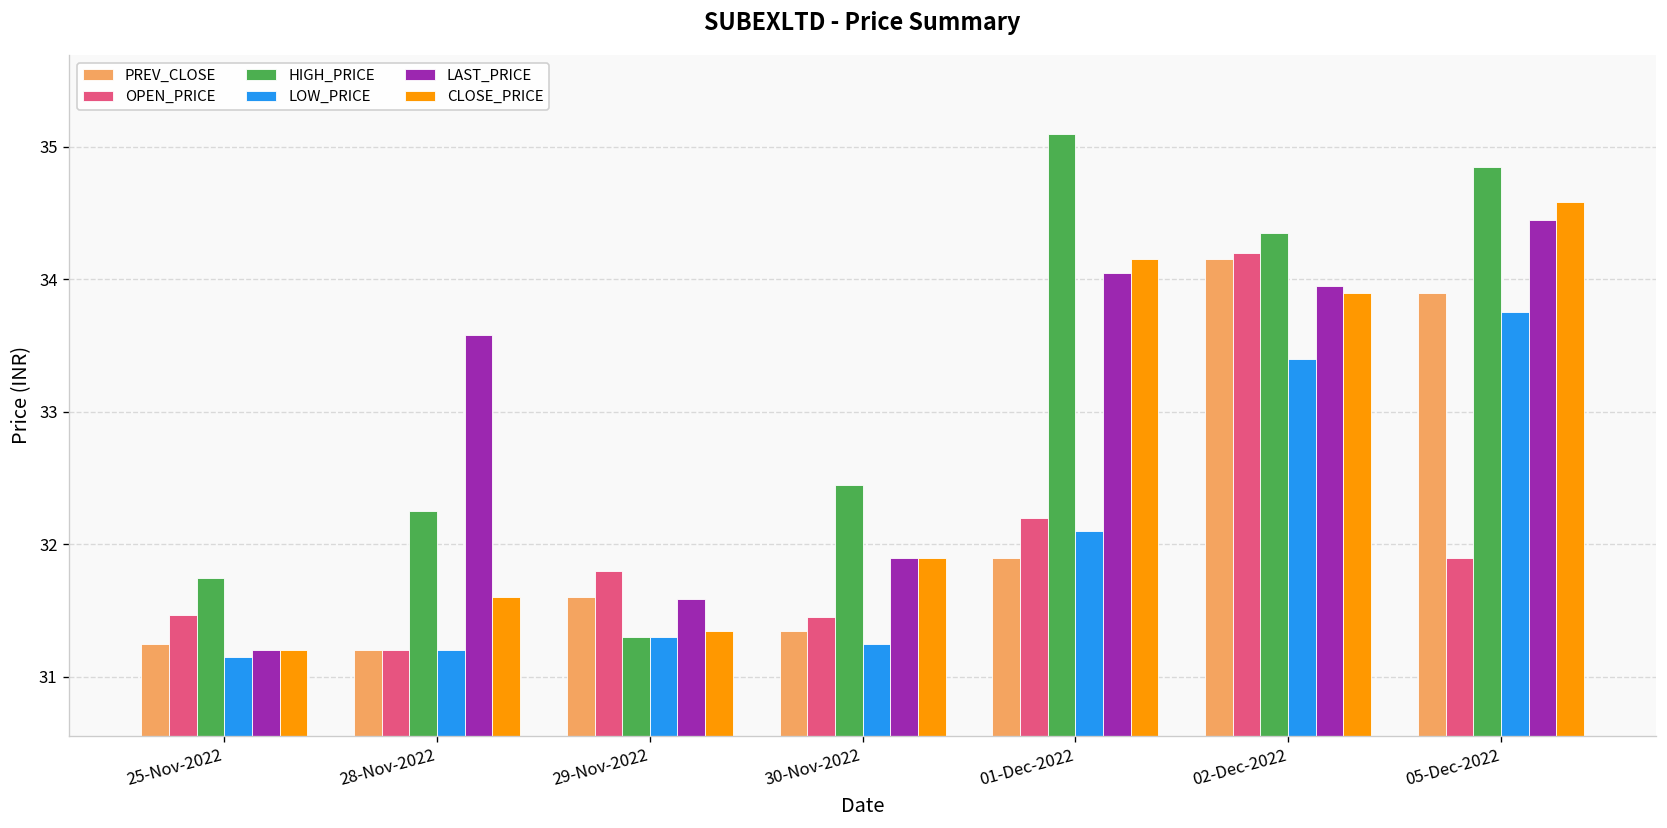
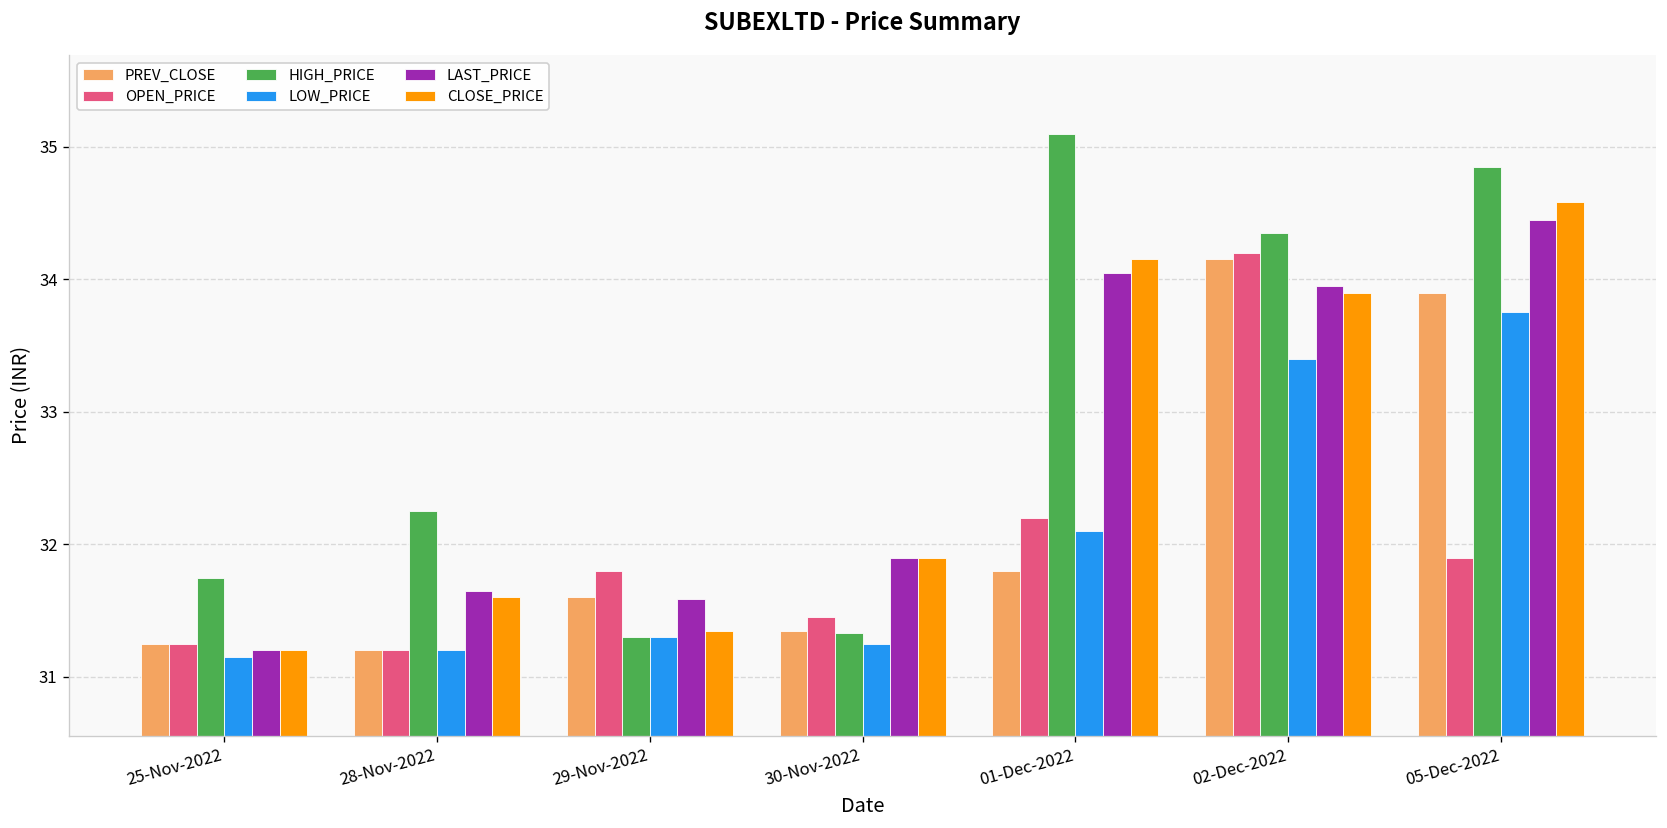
  {
    "PREV_CLOSE": {
      "25-Nov-2022": 31.25,
      "28-Nov-2022": 31.2,
      "29-Nov-2022": 31.6,
      "30-Nov-2022": 31.35,
-     "01-Dec-2022": 31.9,
+     "01-Dec-2022": 31.8,
      "02-Dec-2022": 34.15,
      "05-Dec-2022": 33.9
    },
    "OPEN_PRICE": {
-     "25-Nov-2022": 31.47,
+     "25-Nov-2022": 31.25,
      "28-Nov-2022": 31.20,
      "29-Nov-2022": 31.80,
      "30-Nov-2022": 31.45,
      "01-Dec-2022": 32.20,
      "02-Dec-2022": 34.20,
      "05-Dec-2022": 31.90
    },
    "HIGH_PRICE": {
      "25-Nov-2022": 31.75,
      "28-Nov-2022": 32.25,
      "29-Nov-2022": 31.30,
-     "30-Nov-2022": 32.45,
+     "30-Nov-2022": 31.33,
      "01-Dec-2022": 35.10,
      "02-Dec-2022": 34.35,
      "05-Dec-2022": 34.85
    },
    "LOW_PRICE": {
      "25-Nov-2022": 31.15,
      "28-Nov-2022": 31.20,
      "29-Nov-2022": 31.30,
      "30-Nov-2022": 31.25,
      "01-Dec-2022": 32.10,
      "02-Dec-2022": 33.40,
      "05-Dec-2022": 33.75
    },
    "LAST_PRICE": {
      "25-Nov-2022": 31.20,
-     "28-Nov-2022": 33.58,
+     "28-Nov-2022": 31.65,
      "29-Nov-2022": 31.59,
      "30-Nov-2022": 31.90,
      "01-Dec-2022": 34.05,
      "02-Dec-2022": 33.95,
      "05-Dec-2022": 34.45
    },
    "CLOSE_PRICE": {
      "25-Nov-2022": 31.20,
      "28-Nov-2022": 31.60,
      "29-Nov-2022": 31.35,
      "30-Nov-2022": 31.90,
      "01-Dec-2022": 34.15,
      "02-Dec-2022": 33.90,
      "05-Dec-2022": 34.58
    }
  }
